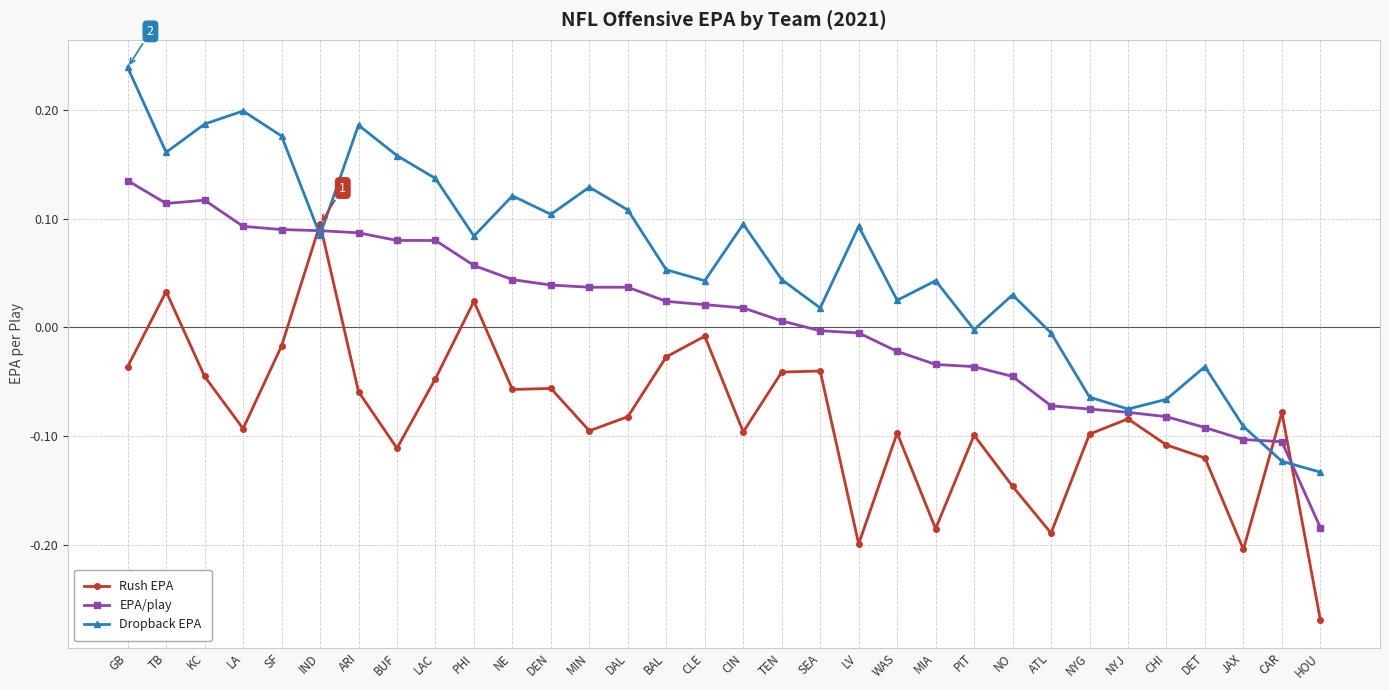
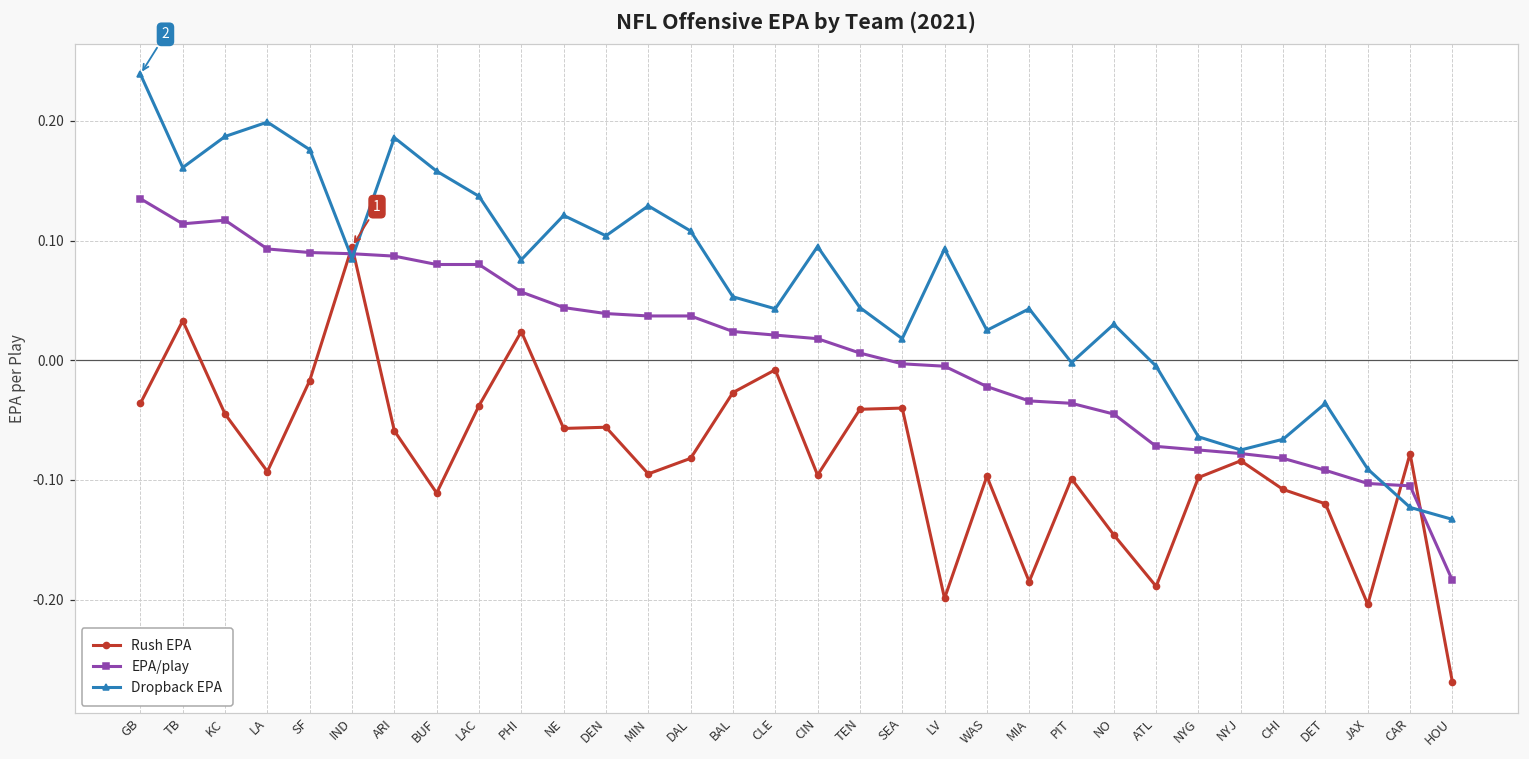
  {
    "Rush EPA": {
      "GB": -0.036,
      "TB": 0.033,
      "KC": -0.045,
      "LA": -0.093,
      "SF": -0.017,
      "IND": 0.095,
      "ARI": -0.059,
      "BUF": -0.111,
-     "LAC": -0.047,
+     "LAC": -0.038,
      "PHI": 0.024,
      "NE": -0.057,
      "DEN": -0.056,
      "MIN": -0.095,
      "DAL": -0.082,
      "BAL": -0.027,
      "CLE": -0.008,
      "CIN": -0.096,
      "TEN": -0.041,
      "SEA": -0.040,
      "LV": -0.199,
      "WAS": -0.097,
      "MIA": -0.185,
      "PIT": -0.099,
      "NO": -0.146,
      "ATL": -0.189,
      "NYG": -0.098,
      "NYJ": -0.084,
      "CHI": -0.108,
      "DET": -0.120,
      "JAX": -0.204,
      "CAR": -0.078,
      "HOU": -0.269
    },
    "EPA/play": {
      "GB": 0.135,
      "TB": 0.114,
      "KC": 0.117,
      "LA": 0.093,
      "SF": 0.090,
      "IND": 0.089,
      "ARI": 0.087,
      "BUF": 0.080,
      "LAC": 0.080,
      "PHI": 0.057,
      "NE": 0.044,
      "DEN": 0.039,
      "MIN": 0.037,
      "DAL": 0.037,
      "BAL": 0.024,
      "CLE": 0.021,
      "CIN": 0.018,
      "TEN": 0.006,
      "SEA": -0.003,
      "LV": -0.005,
      "WAS": -0.022,
      "MIA": -0.034,
      "PIT": -0.036,
      "NO": -0.045,
      "ATL": -0.072,
      "NYG": -0.075,
      "NYJ": -0.078,
      "CHI": -0.082,
      "DET": -0.092,
      "JAX": -0.103,
      "CAR": -0.105,
      "HOU": -0.184
    },
    "Dropback EPA": {
      "GB": 0.239,
      "TB": 0.161,
      "KC": 0.187,
      "LA": 0.199,
      "SF": 0.176,
      "IND": 0.085,
      "ARI": 0.186,
      "BUF": 0.158,
      "LAC": 0.137,
      "PHI": 0.084,
      "NE": 0.121,
      "DEN": 0.104,
      "MIN": 0.129,
      "DAL": 0.108,
      "BAL": 0.053,
      "CLE": 0.043,
      "CIN": 0.095,
      "TEN": 0.044,
      "SEA": 0.018,
      "LV": 0.093,
      "WAS": 0.025,
      "MIA": 0.043,
      "PIT": -0.002,
      "NO": 0.030,
      "ATL": -0.005,
      "NYG": -0.064,
      "NYJ": -0.075,
      "CHI": -0.066,
      "DET": -0.036,
      "JAX": -0.091,
      "CAR": -0.123,
      "HOU": -0.133
    }
  }
